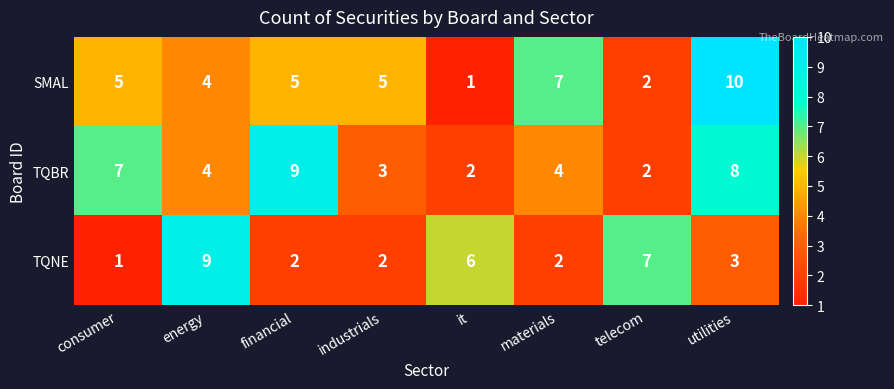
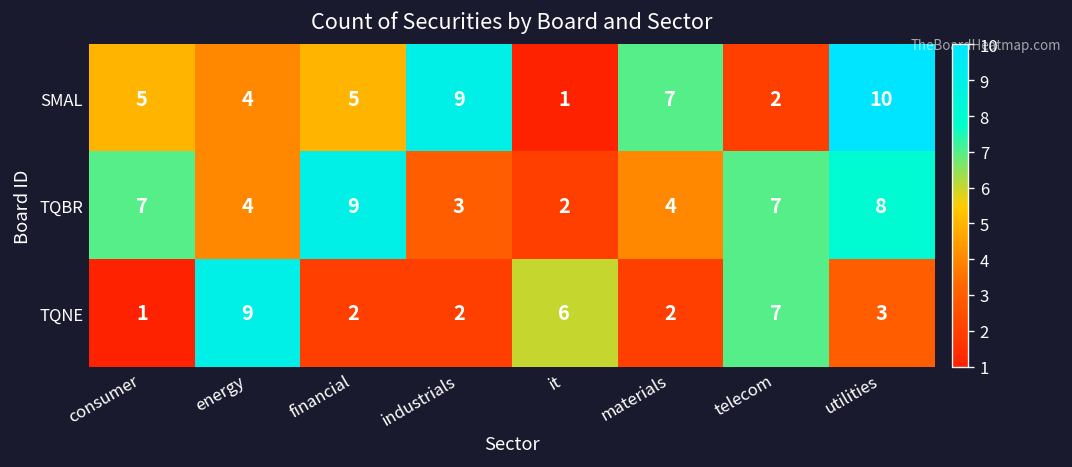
  {
    "SMAL": {
      "consumer": 5,
      "energy": 4,
      "financial": 5,
-     "industrials": 5,
+     "industrials": 9,
      "it": 1,
      "materials": 7,
      "telecom": 2,
      "utilities": 10
    },
    "TQBR": {
      "consumer": 7,
      "energy": 4,
      "financial": 9,
      "industrials": 3,
      "it": 2,
      "materials": 4,
-     "telecom": 2,
+     "telecom": 7,
      "utilities": 8
    },
    "TQNE": {
      "consumer": 1,
      "energy": 9,
      "financial": 2,
      "industrials": 2,
      "it": 6,
      "materials": 2,
      "telecom": 7,
      "utilities": 3
    }
  }
